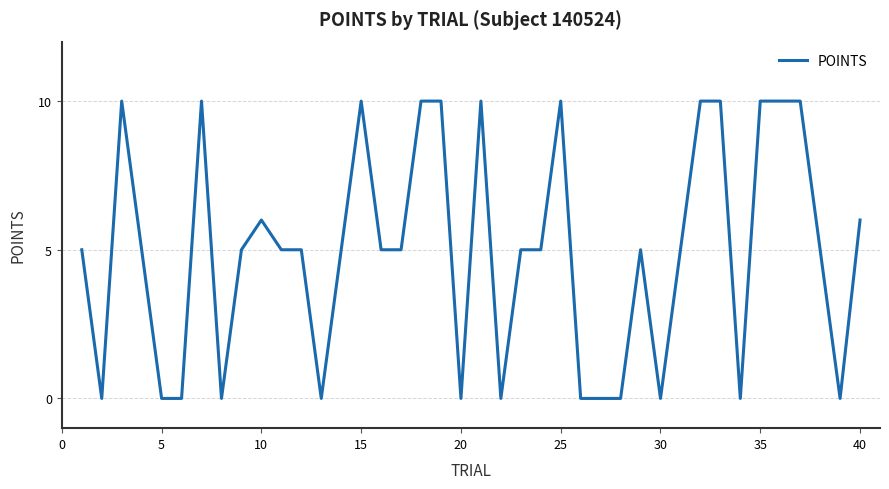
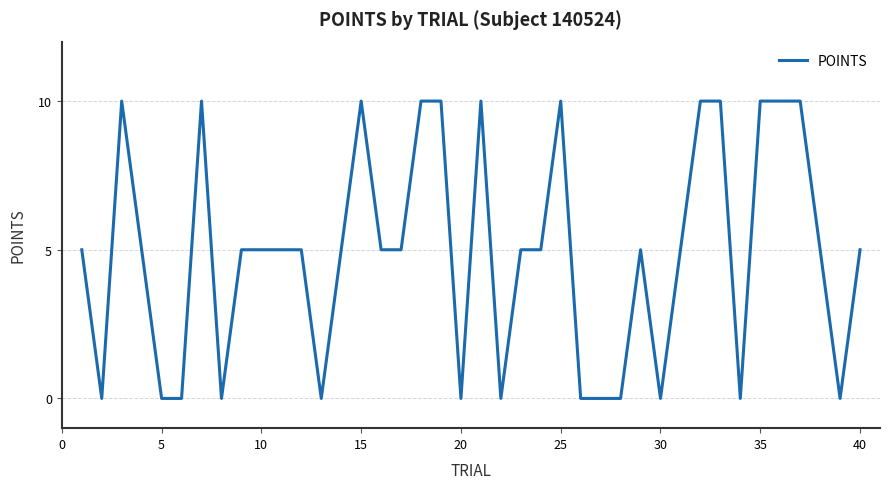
  {
    "5": 0,
-   "10": 6,
+   "10": 5,
    "15": 10,
    "20": 0,
    "25": 10,
    "30": 0,
    "35": 10,
-   "40": 6
+   "40": 5
  }
